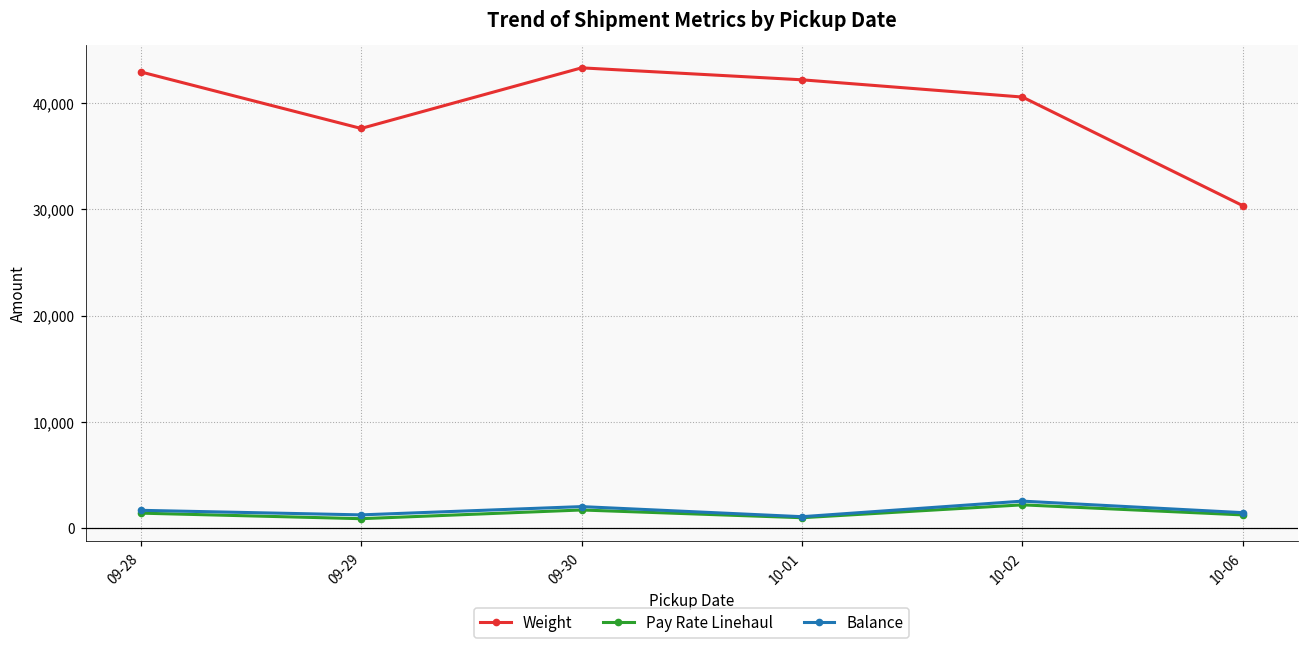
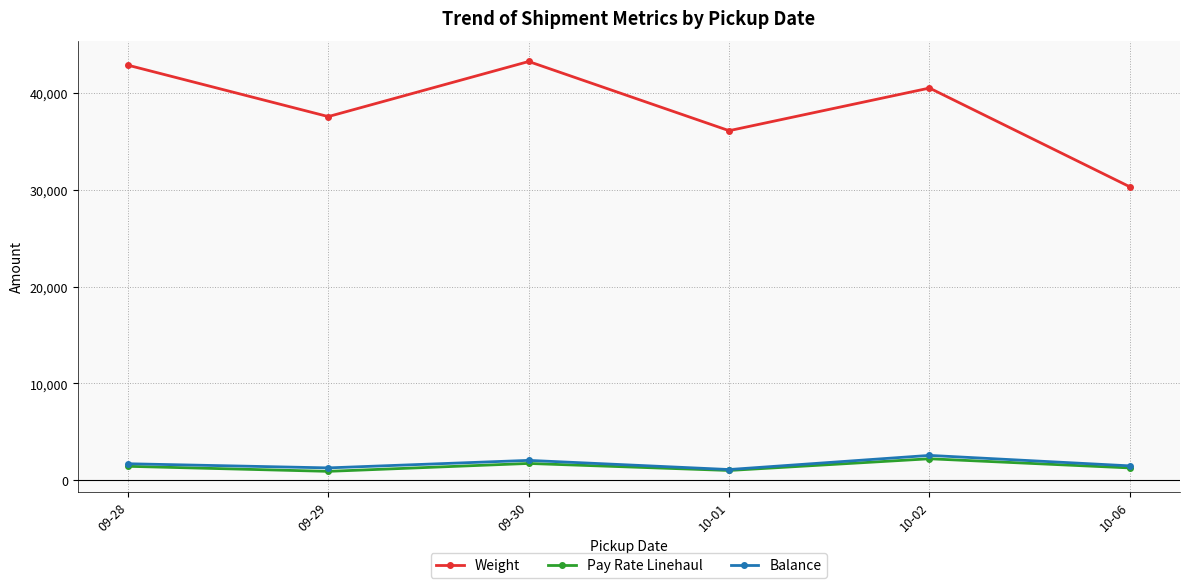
  {
    "Weight": {
      "09-28": "43,000",
      "09-29": "38,000",
      "09-30": "43,000",
-     "10-01": "42,000",
+     "10-01": "36,000",
      "10-02": "41,000",
      "10-06": "30,000"
    },
    "Pay Rate Linehaul": {
      "09-28": "1,000",
      "09-29": "1,000",
      "09-30": "2,000",
      "10-02": "2,000"
    },
    "Balance": {
      "09-28": "2,000",
      "09-29": "1,000",
      "09-30": "2,000",
      "10-02": "3,000"
    }
  }
